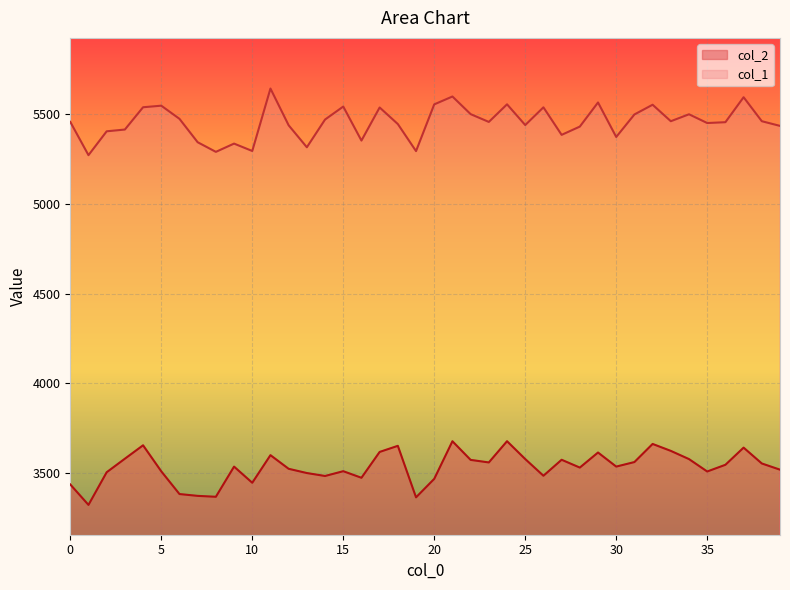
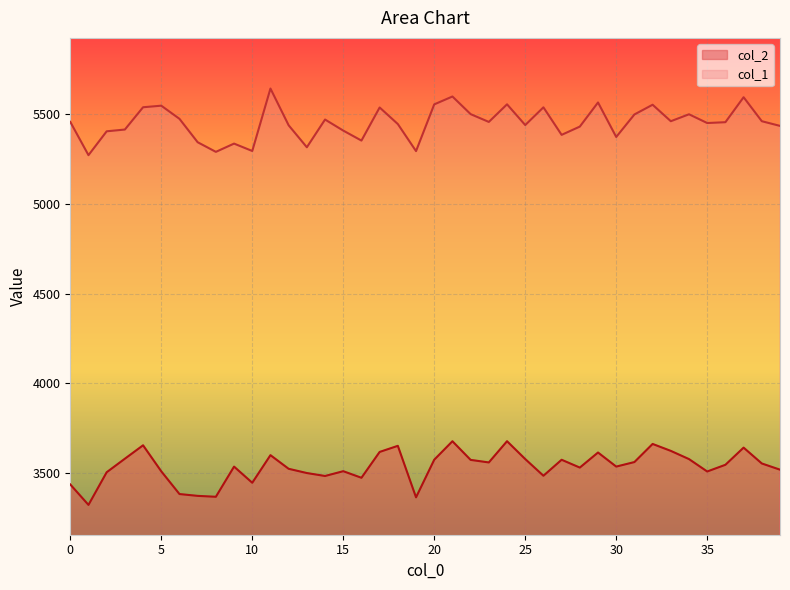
  {
    "col_2": {
      "0": 3440,
      "5": 3510,
      "10": 3450,
      "15": 3510,
-     "20": 3470,
+     "20": 3570,
      "25": 3580,
      "30": 3540,
      "35": 3510
    },
    "col_1": {
      "0": 5460,
      "5": 5550,
      "10": 5290,
-     "15": 5540,
+     "15": 5410,
      "20": 5550,
      "25": 5440,
      "30": 5370,
      "35": 5450
    }
  }
